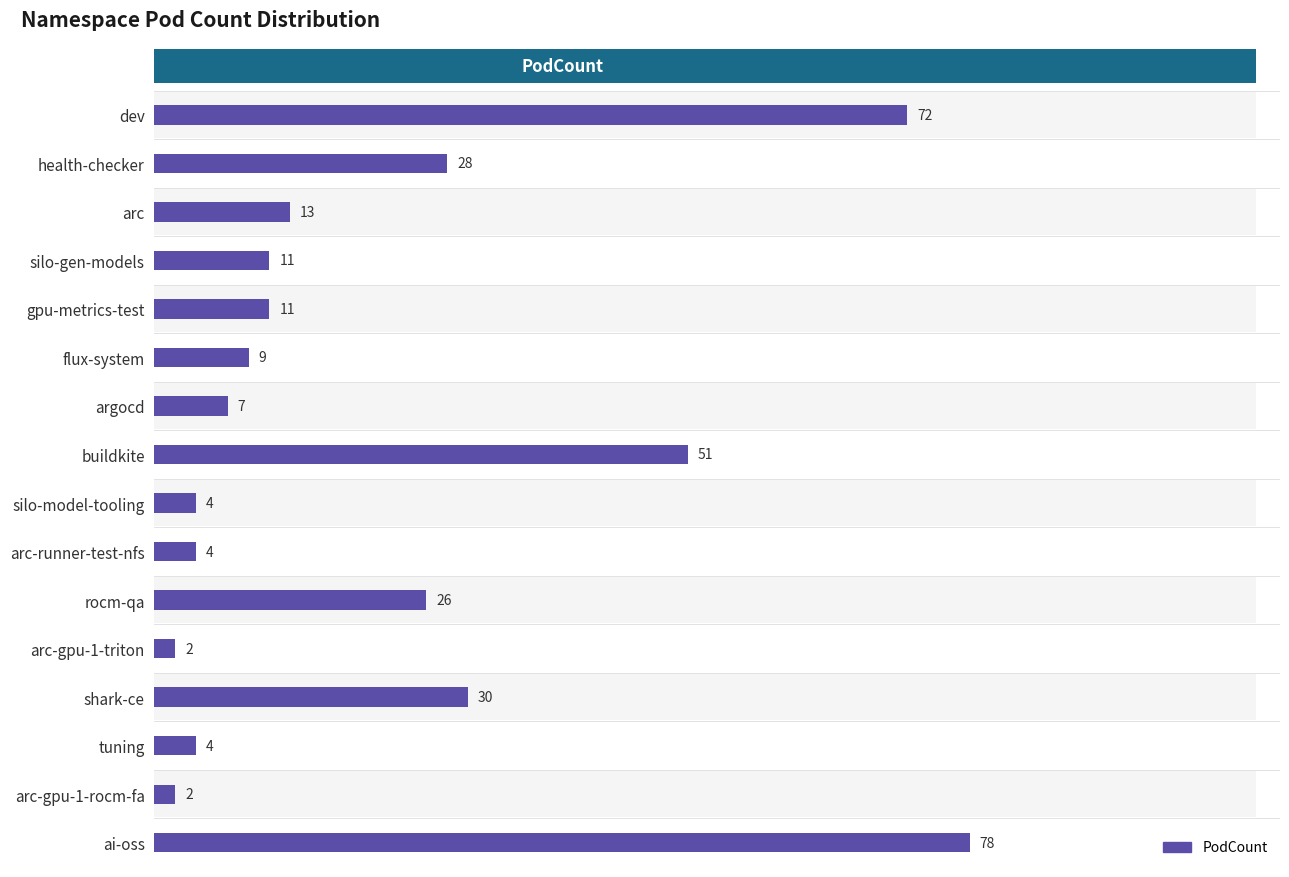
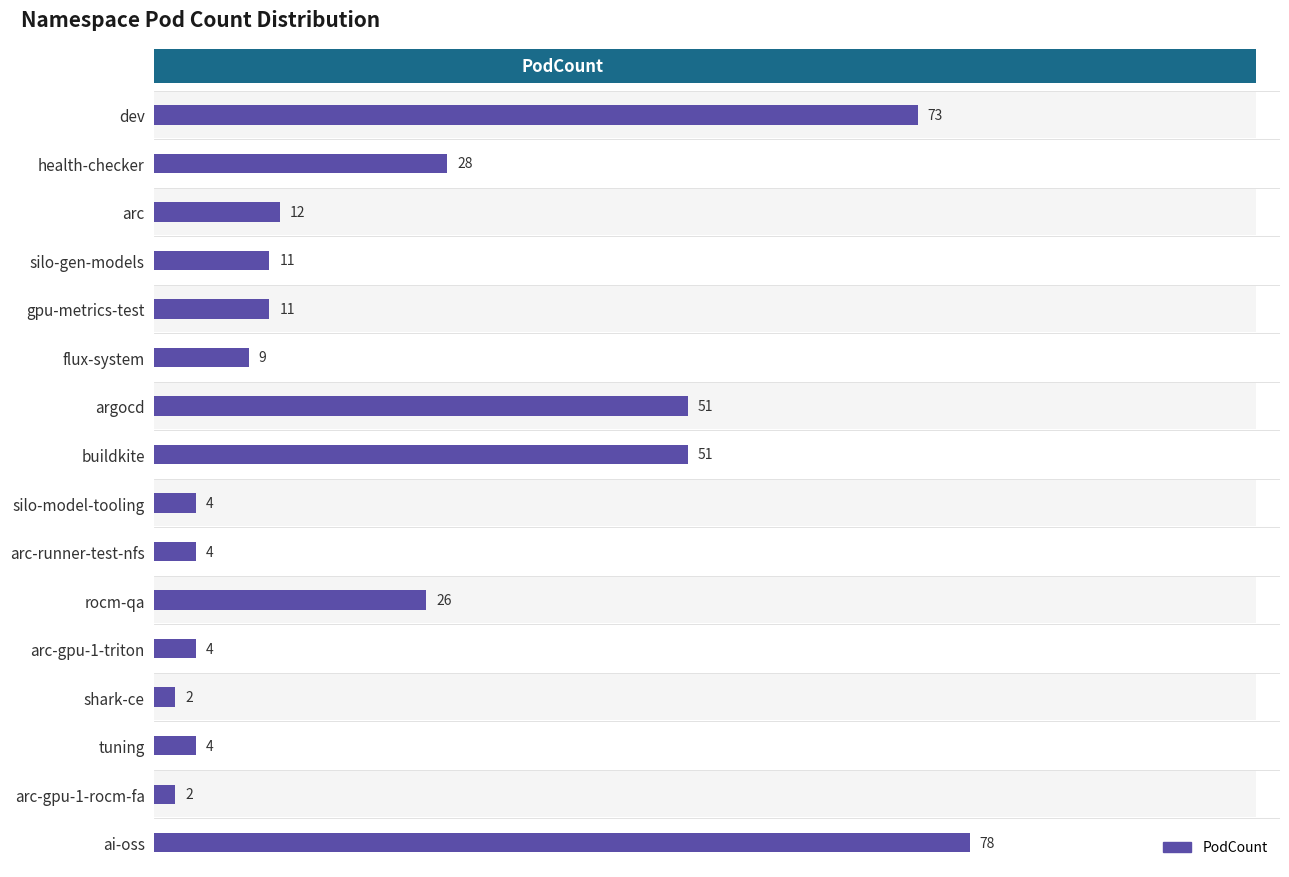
  {
    "PodCount": {
-     "dev": 72,
-     "arc": 13,
-     "argocd": 7,
-     "arc-gpu-1-triton": 2,
-     "shark-ce": 30
+     "dev": 73,
+     "arc": 12,
+     "argocd": 51,
+     "arc-gpu-1-triton": 4,
+     "shark-ce": 2
    }
  }
